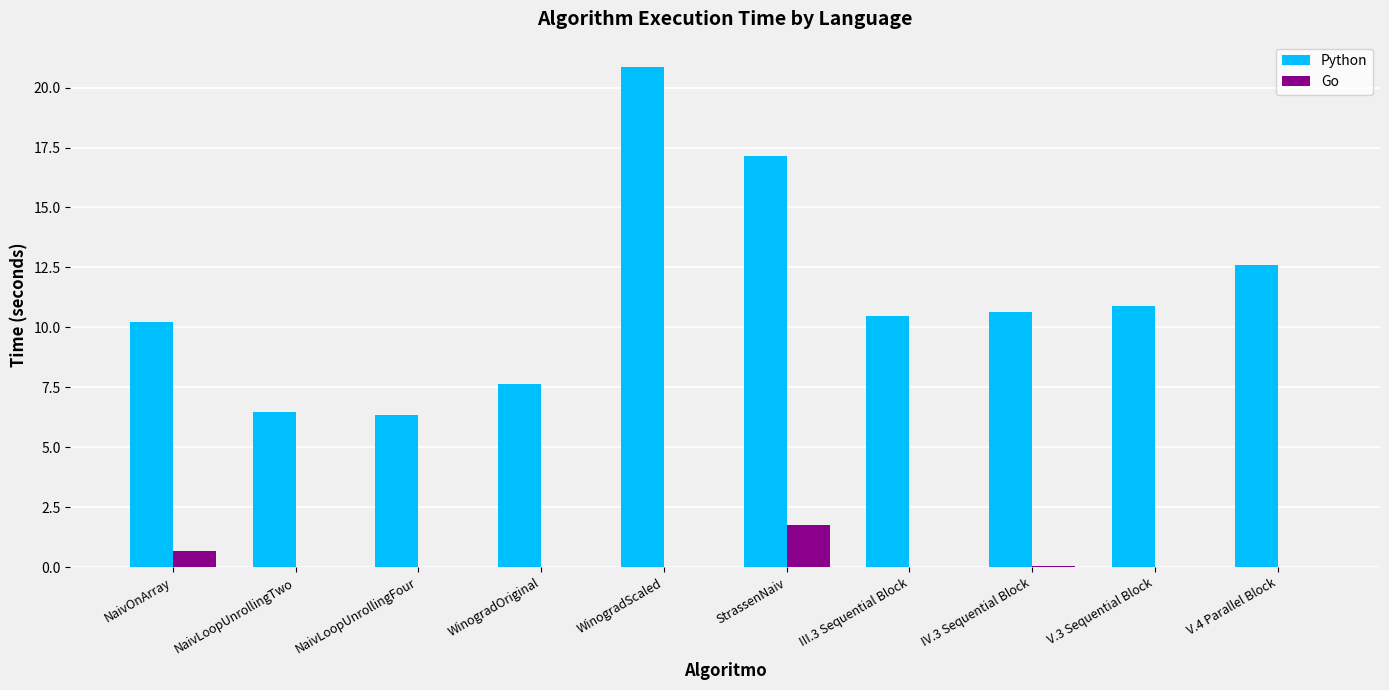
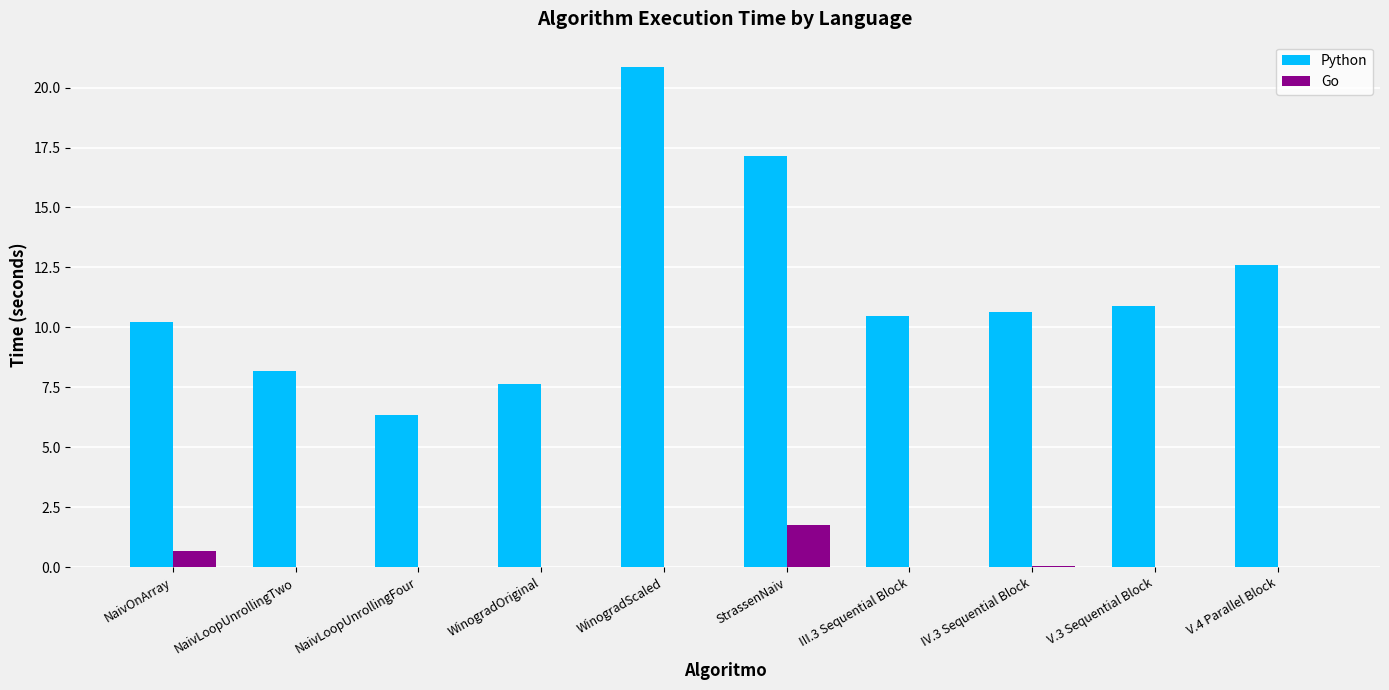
  {
    "Python": {
      "NaivOnArray": 10.2,
-     "NaivLoopUnrollingTwo": 6.5,
+     "NaivLoopUnrollingTwo": 8.2,
      "NaivLoopUnrollingFour": 6.3,
      "WinogradOriginal": 7.7,
      "WinogradScaled": 20.9,
      "StrassenNaiv": 17.1,
      "III.3 Sequential Block": 10.5,
      "IV.3 Sequential Block": 10.7,
      "V.3 Sequential Block": 10.9,
      "V.4 Parallel Block": 12.6
    },
    "Go": {
      "NaivOnArray": 0.7,
      "WinogradOriginal": 0.0,
      "StrassenNaiv": 1.8,
      "V.4 Parallel Block": 0.0
    }
  }
